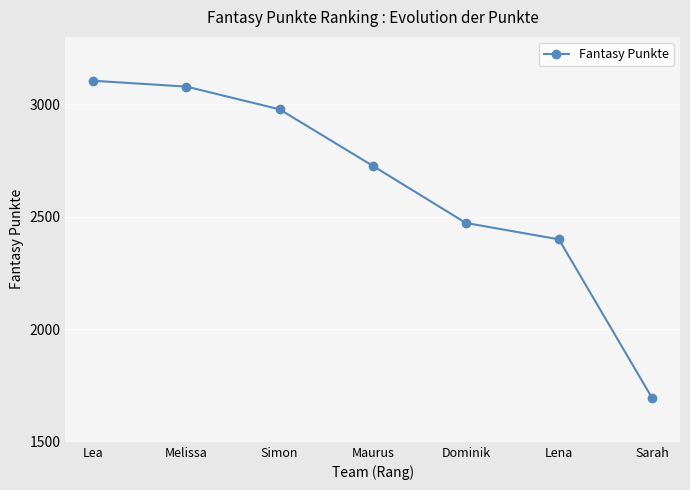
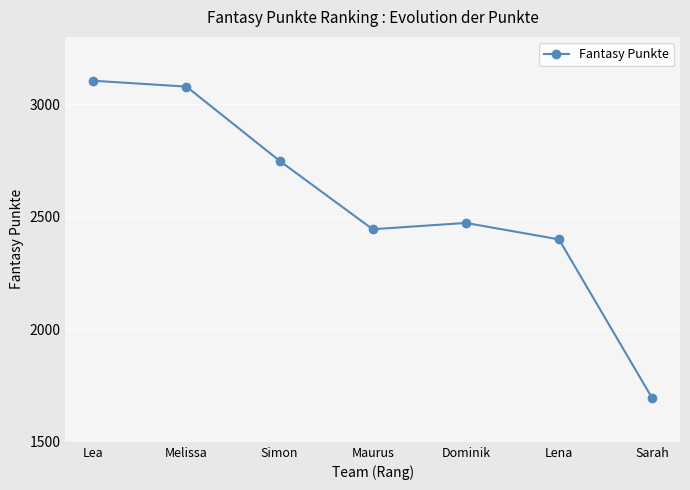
  {
    "Lea": 3110,
    "Melissa": 3080,
-   "Simon": 2980,
-   "Maurus": 2730,
+   "Simon": 2750,
+   "Maurus": 2450,
    "Dominik": 2470,
    "Lena": 2400,
    "Sarah": 1700
  }
